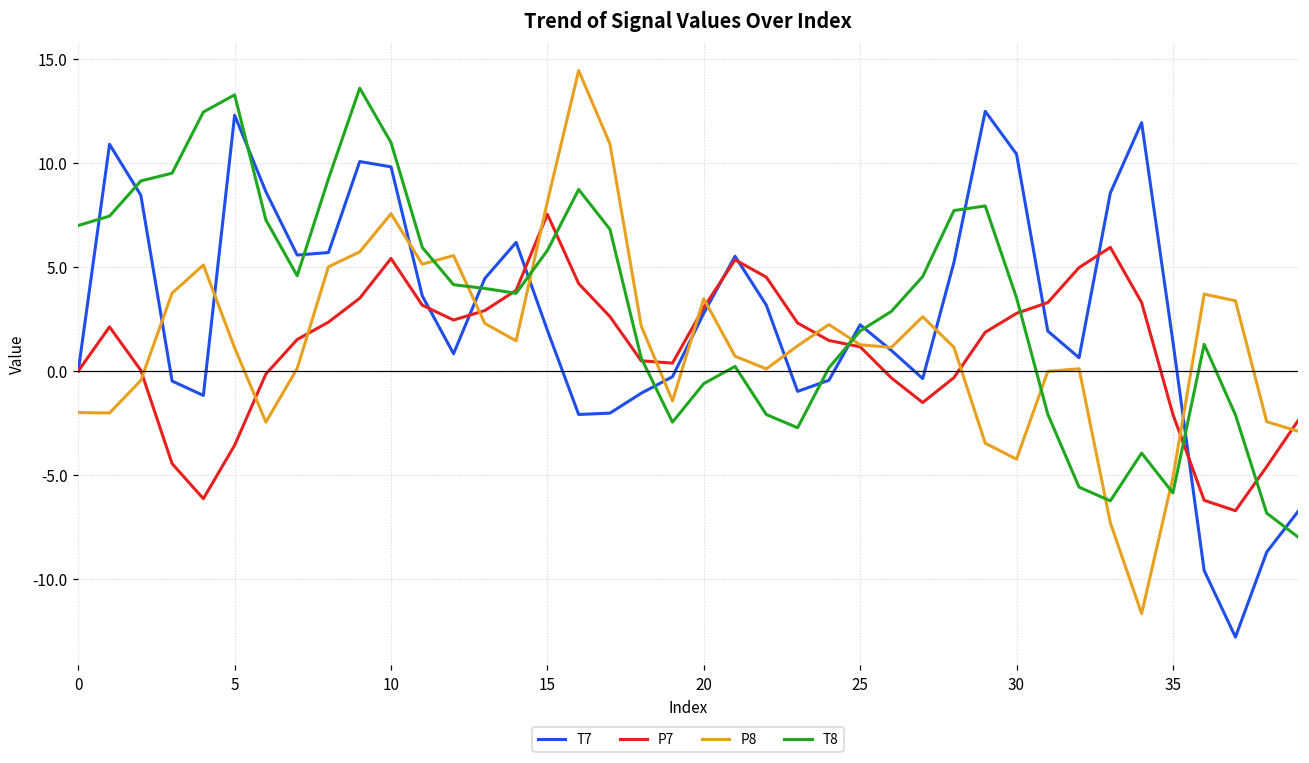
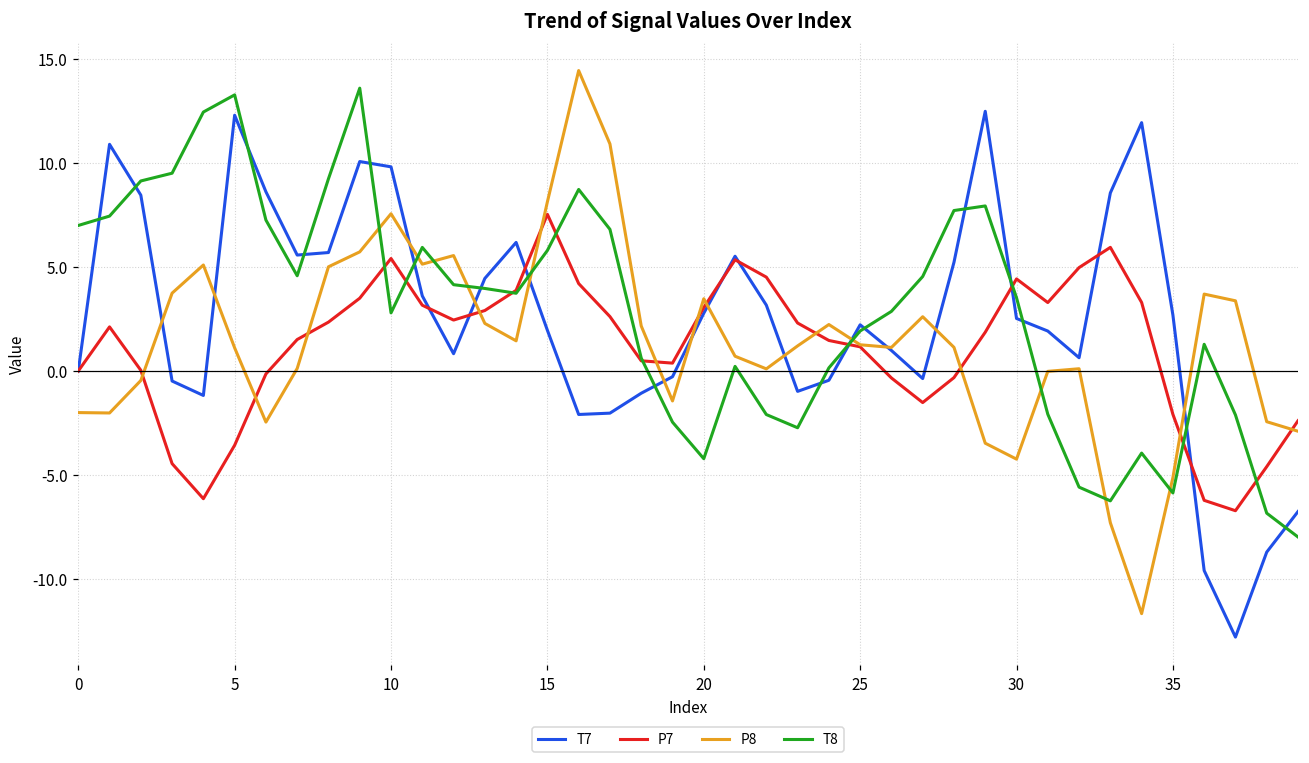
  {
    "T7": {
      "5": 12.3,
      "10": 9.8,
      "15": 2.0,
      "20": 2.8,
      "25": 2.2,
-     "30": 10.4,
-     "35": 1.4
+     "30": 2.5,
+     "35": 2.7
    },
    "P7": {
      "5": -3.6,
      "10": 5.4,
      "15": 7.5,
      "20": 3.1,
-     "30": 2.8,
+     "30": 4.4,
      "35": -2.1
    },
    "P8": {
      "0": -2.0,
      "5": 1.1,
      "10": 7.6,
      "15": 8.1,
      "20": 3.5,
      "30": -4.2,
      "35": -5.1
    },
    "T8": {
      "0": 7.0,
      "5": 13.3,
-     "10": 11.0,
+     "10": 2.8,
      "15": 5.8,
-     "20": -0.6,
+     "20": -4.2,
      "25": 1.9,
      "30": 3.5,
      "35": -5.9
    }
  }
